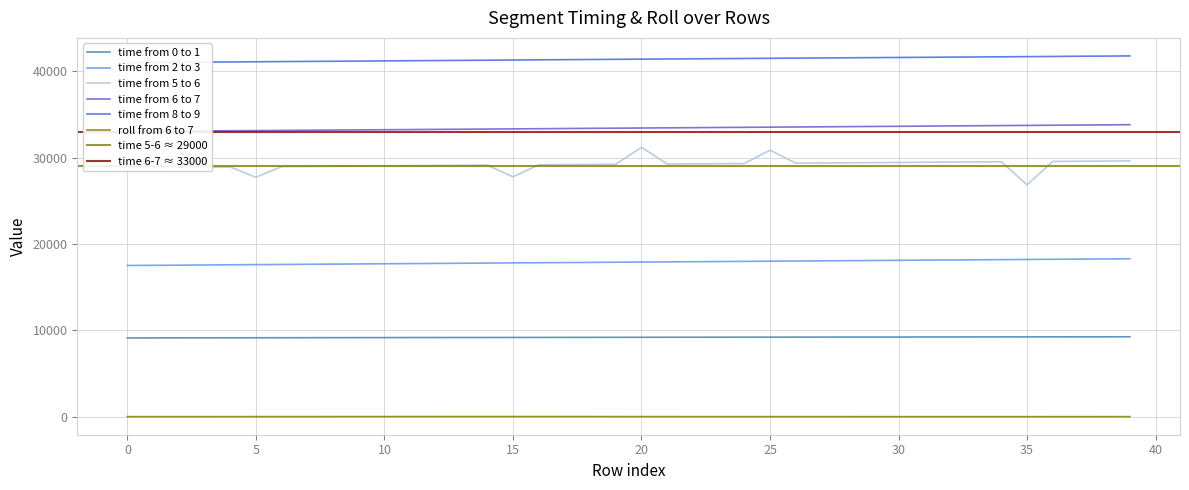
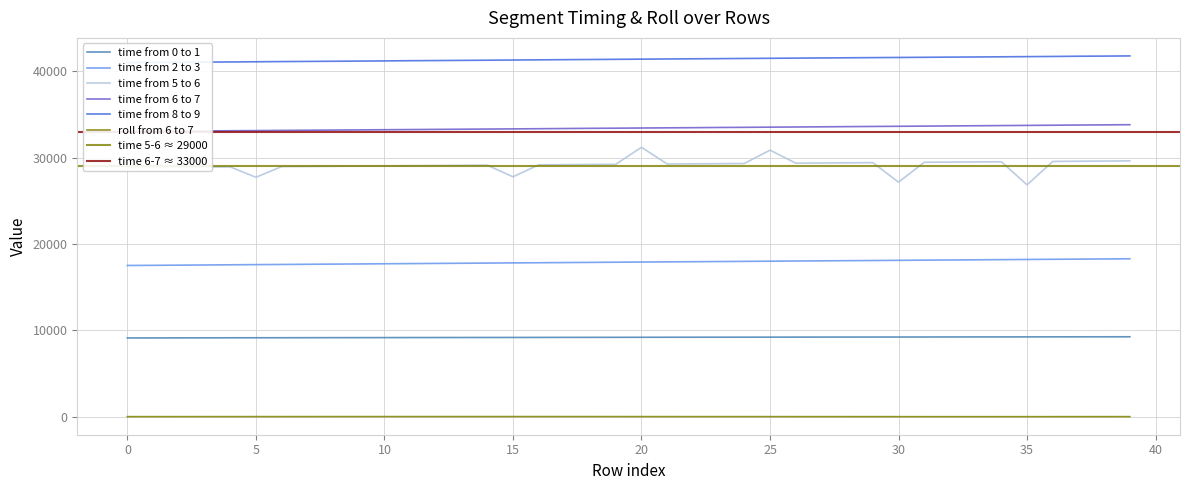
  {
    "time from 5 to 6": {
      "5": 28000,
      "10": 29000,
      "15": 28000,
      "20": 31000,
      "25": 31000,
-     "30": 29000,
+     "30": 27000,
      "35": 27000
    },
    "roll from 6 to 7": {
      "0": 0,
      "5": 0,
      "10": 0,
      "15": 0,
      "20": 0,
      "25": 0,
      "30": 0,
      "35": 0
    }
  }
